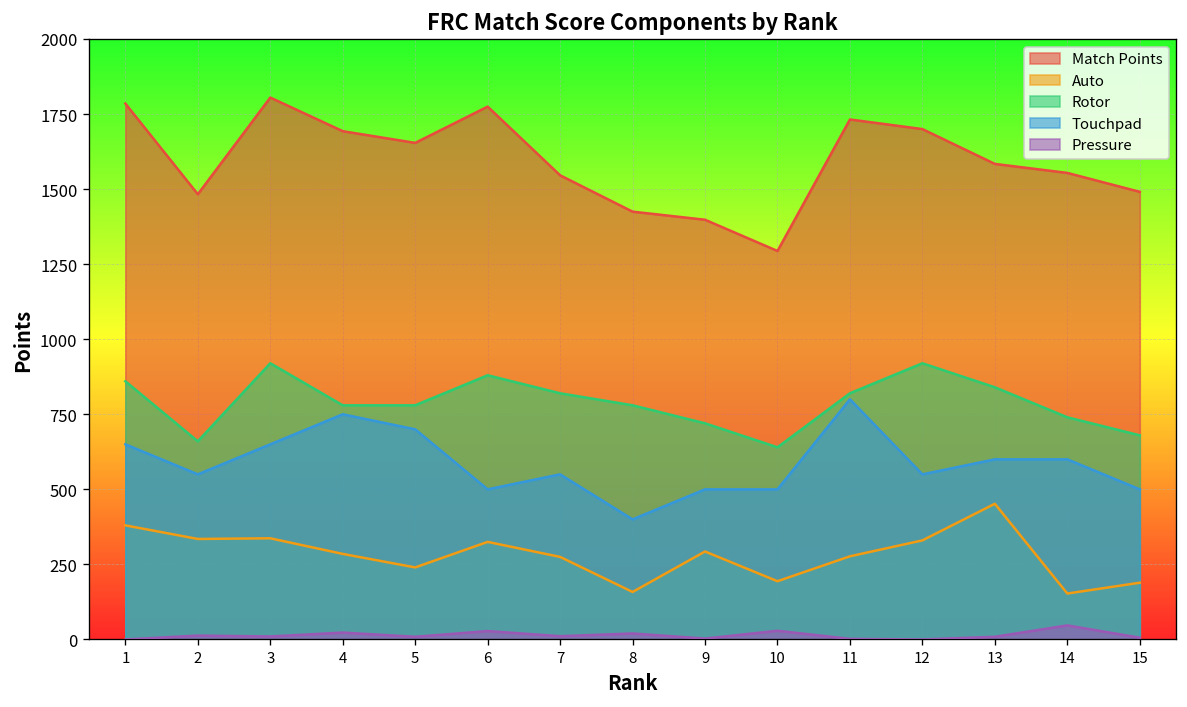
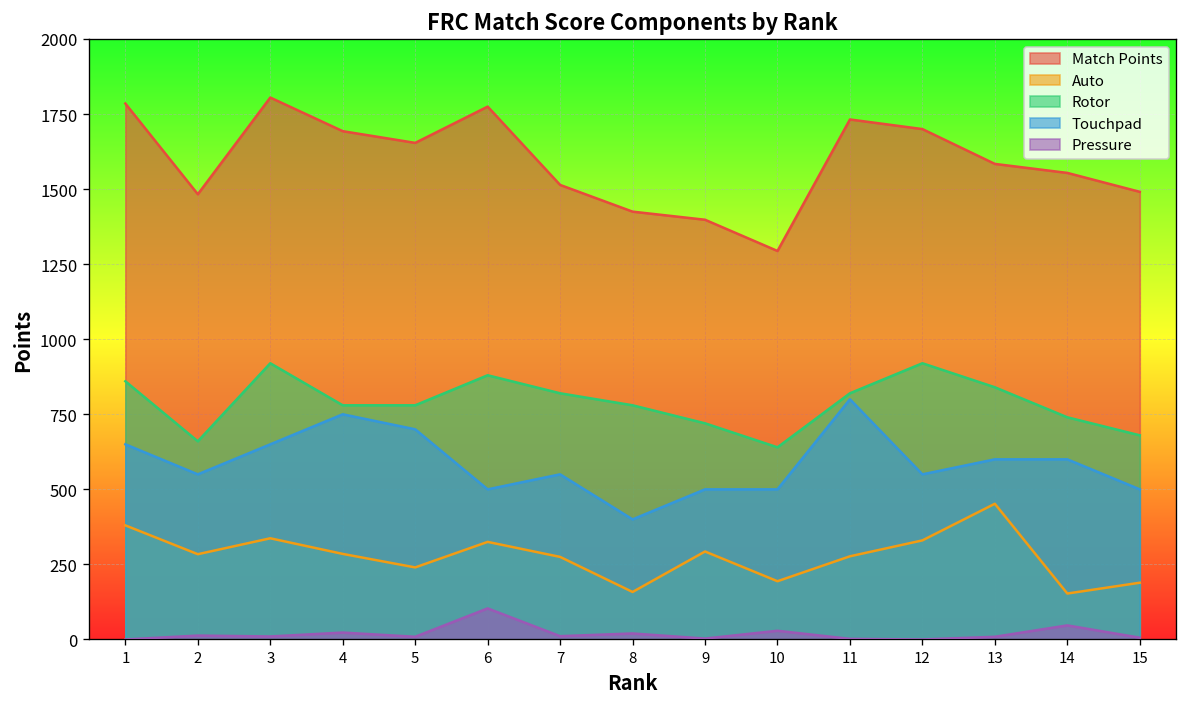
  {
    "Match Points": {
      "1": 1790,
      "2": 1480,
      "3": 1810,
      "4": 1690,
      "5": 1650,
      "6": 1770,
-     "7": 1550,
+     "7": 1510,
      "8": 1430,
      "9": 1400,
      "10": 1290,
      "11": 1730,
      "12": 1700,
      "13": 1580,
      "14": 1550,
      "15": 1490
    },
    "Auto": {
      "1": 380,
-     "2": 330,
+     "2": 280,
      "3": 340,
      "4": 290,
      "5": 240,
      "6": 330,
      "7": 280,
      "8": 160,
      "9": 290,
      "10": 190,
      "11": 280,
      "12": 330,
      "13": 450,
      "14": 150,
      "15": 190
    },
    "Rotor": {
      "1": 860,
      "2": 660,
      "3": 920,
      "4": 780,
      "5": 780,
      "6": 880,
      "7": 820,
      "8": 780,
      "9": 720,
      "10": 640,
      "11": 820,
      "12": 920,
      "13": 840,
      "14": 740,
      "15": 680
    },
    "Touchpad": {
      "1": 650,
      "2": 550,
      "3": 650,
      "4": 750,
      "5": 700,
      "6": 500,
      "7": 550,
      "8": 400,
      "9": 500,
      "10": 500,
      "11": 800,
      "12": 550,
      "13": 600,
      "14": 600,
      "15": 500
    },
    "Pressure": {
      "1": 0,
      "2": 10,
      "3": 10,
      "4": 20,
      "5": 10,
-     "6": 30,
+     "6": 100,
      "7": 10,
      "8": 20,
      "9": 0,
      "10": 30,
      "11": 0,
      "12": 0,
      "13": 10,
      "14": 50,
      "15": 10
    }
  }
